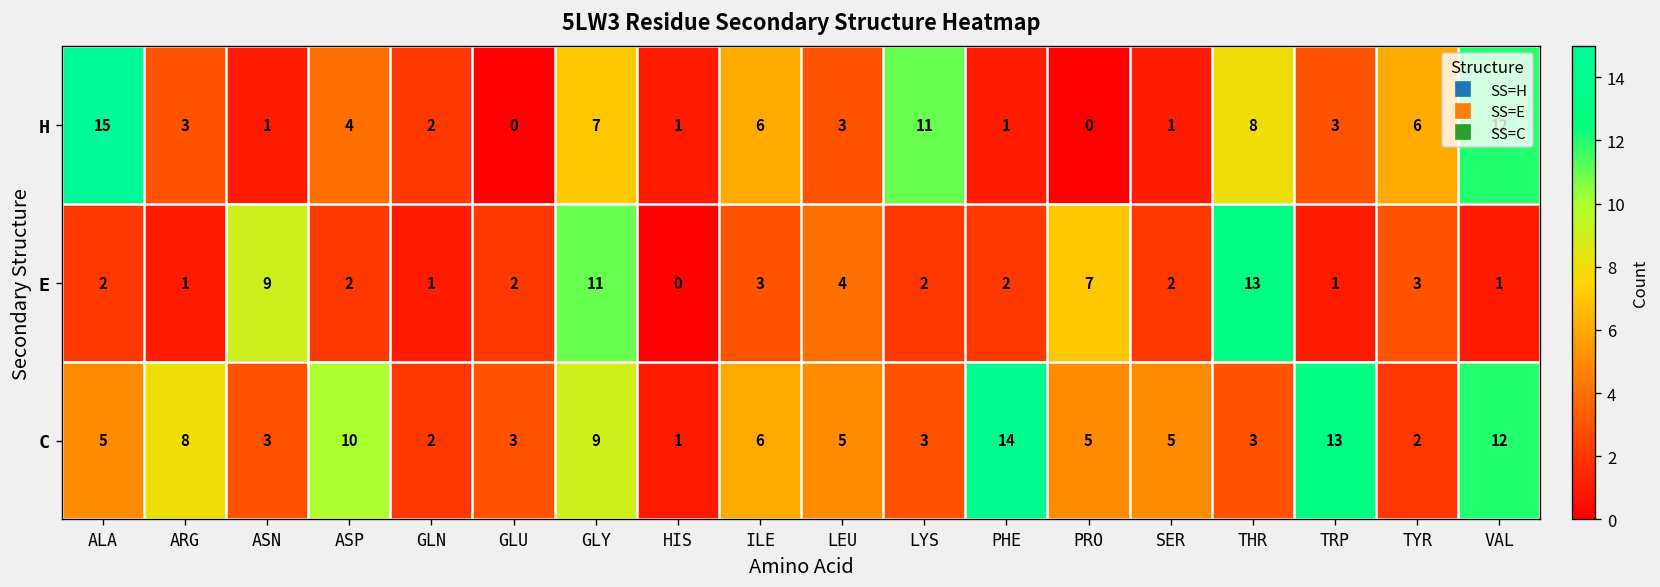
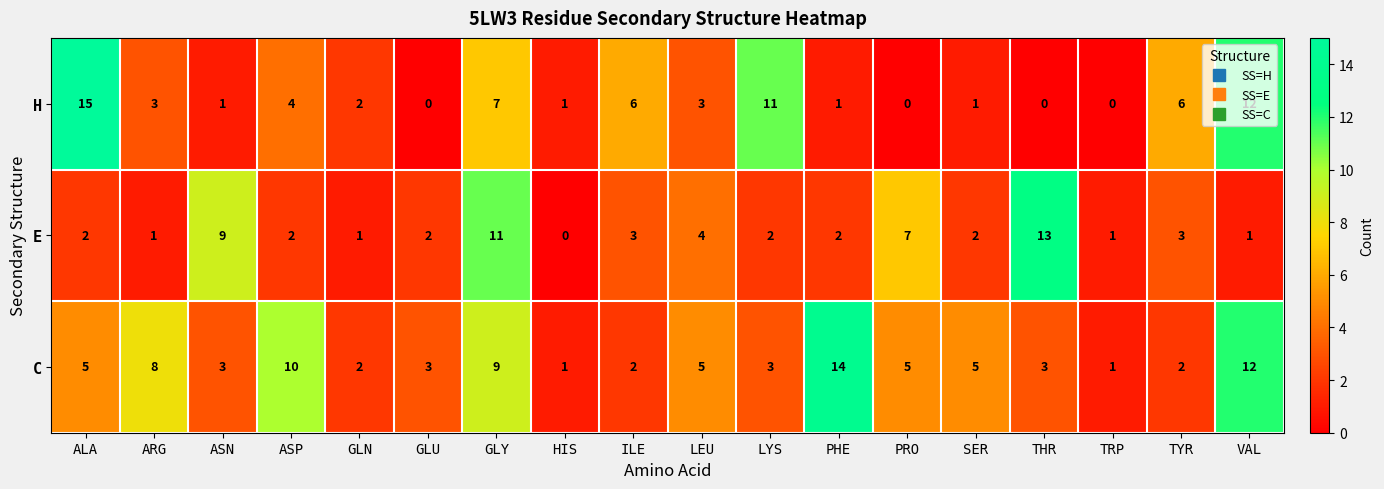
  {
    "H": {
      "ALA": 15,
      "ARG": 3,
      "ASN": 1,
      "ASP": 4,
      "GLN": 2,
      "GLU": 0,
      "GLY": 7,
      "HIS": 1,
      "ILE": 6,
      "LEU": 3,
      "LYS": 11,
      "PHE": 1,
      "PRO": 0,
      "SER": 1,
-     "THR": 8,
-     "TRP": 3,
+     "THR": 0,
+     "TRP": 0,
      "TYR": 6
    },
    "E": {
      "ALA": 2,
      "ARG": 1,
      "ASN": 9,
      "ASP": 2,
      "GLN": 1,
      "GLU": 2,
      "GLY": 11,
      "HIS": 0,
      "ILE": 3,
      "LEU": 4,
      "LYS": 2,
      "PHE": 2,
      "PRO": 7,
      "SER": 2,
      "THR": 13,
      "TRP": 1,
      "TYR": 3,
      "VAL": 1
    },
    "C": {
      "ALA": 5,
      "ARG": 8,
      "ASN": 3,
      "ASP": 10,
      "GLN": 2,
      "GLU": 3,
      "GLY": 9,
      "HIS": 1,
-     "ILE": 6,
+     "ILE": 2,
      "LEU": 5,
      "LYS": 3,
      "PHE": 14,
      "PRO": 5,
      "SER": 5,
      "THR": 3,
-     "TRP": 13,
+     "TRP": 1,
      "TYR": 2,
      "VAL": 12
    }
  }
